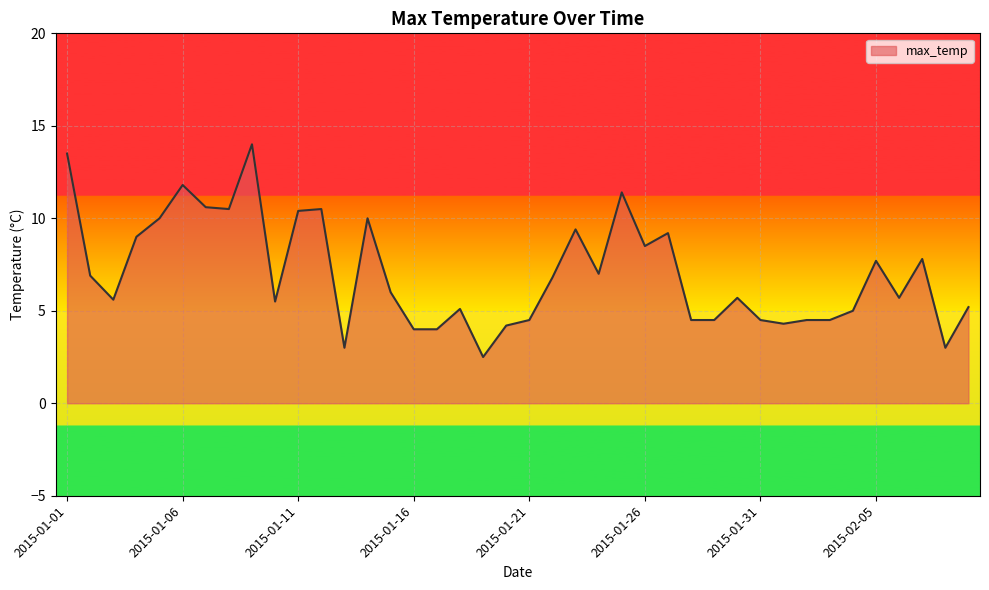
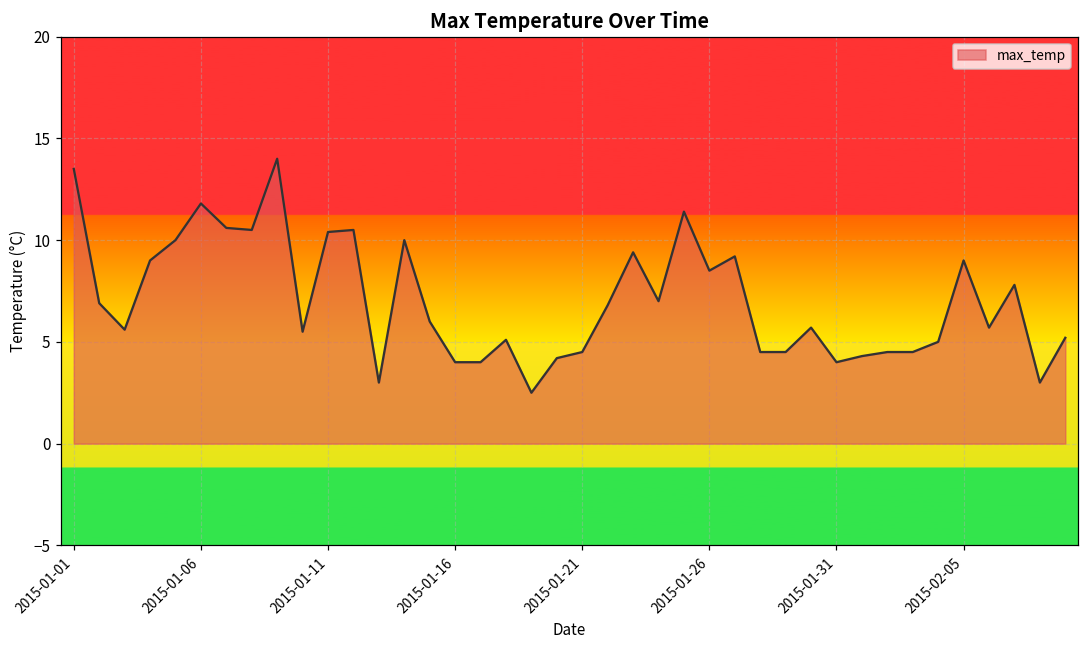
  {
    "2015-01-01": 13.5,
    "2015-01-06": 11.8,
    "2015-01-11": 10.4,
    "2015-01-16": 4.0,
    "2015-01-21": 4.5,
    "2015-01-26": 8.5,
-   "2015-01-31": 4.5,
-   "2015-02-05": 7.7
+   "2015-01-31": 4.0,
+   "2015-02-05": 9.0
  }
